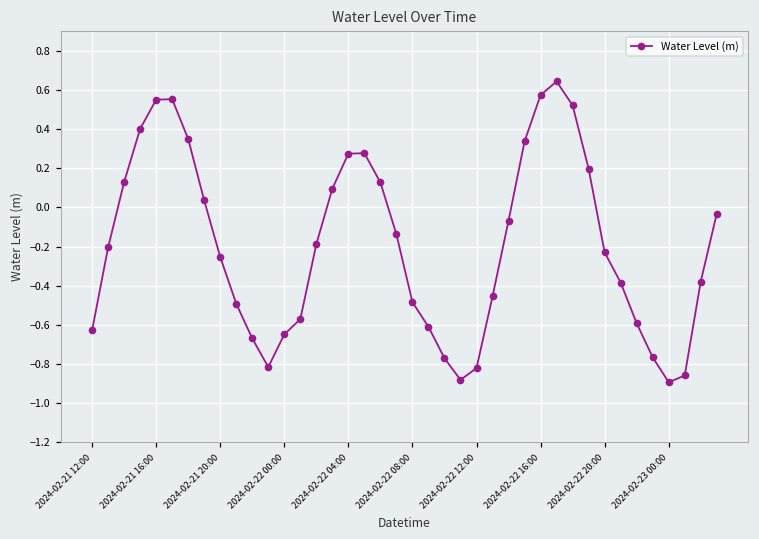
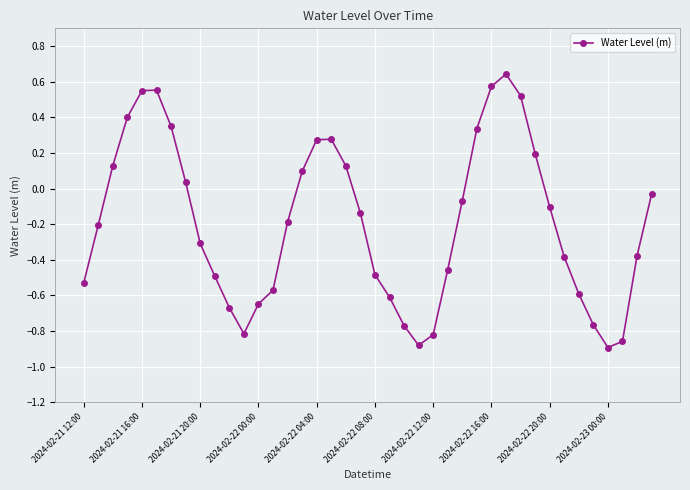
  {
-   "2024-02-21 12:00": -0.63,
+   "2024-02-21 12:00": -0.53,
    "2024-02-21 16:00": 0.55,
-   "2024-02-21 20:00": -0.25,
+   "2024-02-21 20:00": -0.31,
    "2024-02-22 00:00": -0.65,
    "2024-02-22 04:00": 0.27,
    "2024-02-22 08:00": -0.48,
    "2024-02-22 12:00": -0.82,
    "2024-02-22 16:00": 0.57,
-   "2024-02-22 20:00": -0.23,
+   "2024-02-22 20:00": -0.10,
    "2024-02-23 00:00": -0.89
  }
